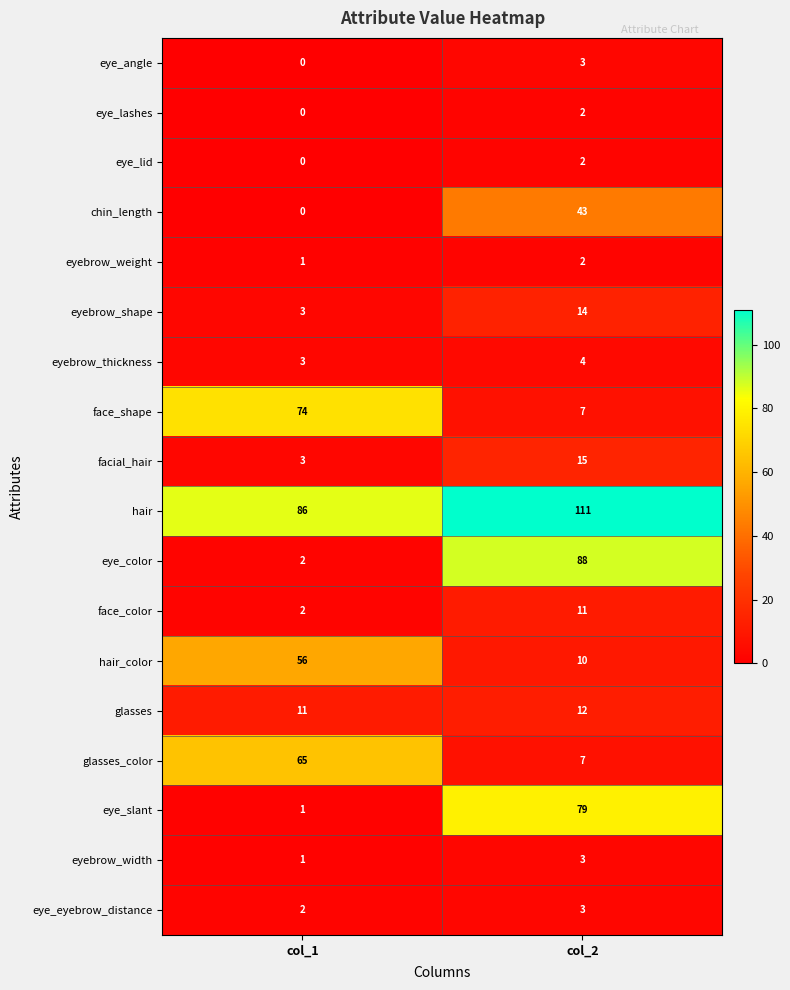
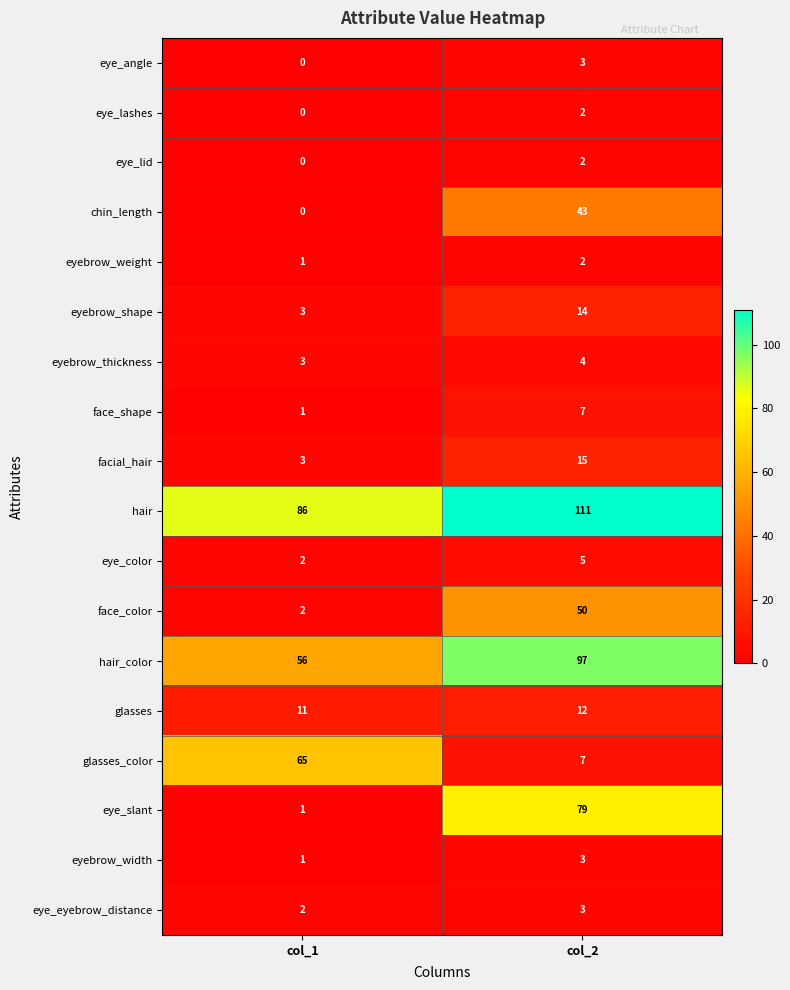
  {
    "eye_angle": {
      "col_1": 0,
      "col_2": 3
    },
    "eye_lashes": {
      "col_1": 0,
      "col_2": 2
    },
    "eye_lid": {
      "col_1": 0,
      "col_2": 2
    },
    "chin_length": {
      "col_1": 0,
      "col_2": 43
    },
    "eyebrow_weight": {
      "col_1": 1,
      "col_2": 2
    },
    "eyebrow_shape": {
      "col_1": 3,
      "col_2": 14
    },
    "eyebrow_thickness": {
      "col_1": 3,
      "col_2": 4
    },
    "face_shape": {
-     "col_1": 74,
+     "col_1": 1,
      "col_2": 7
    },
    "facial_hair": {
      "col_1": 3,
      "col_2": 15
    },
    "hair": {
      "col_1": 86,
      "col_2": 111
    },
    "eye_color": {
      "col_1": 2,
-     "col_2": 88
+     "col_2": 5
    },
    "face_color": {
      "col_1": 2,
-     "col_2": 11
+     "col_2": 50
    },
    "hair_color": {
      "col_1": 56,
-     "col_2": 10
+     "col_2": 97
    },
    "glasses": {
      "col_1": 11,
      "col_2": 12
    },
    "glasses_color": {
      "col_1": 65,
      "col_2": 7
    },
    "eye_slant": {
      "col_1": 1,
      "col_2": 79
    },
    "eyebrow_width": {
      "col_1": 1,
      "col_2": 3
    },
    "eye_eyebrow_distance": {
      "col_1": 2,
      "col_2": 3
    }
  }
